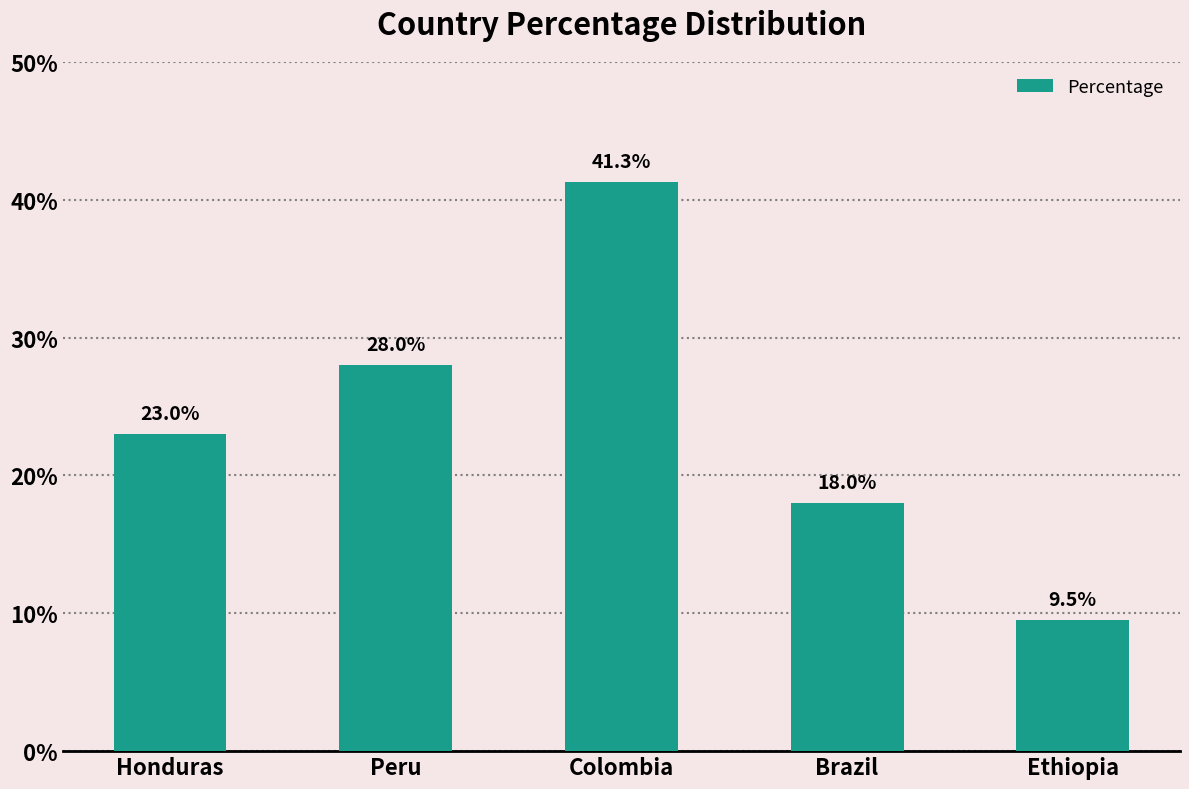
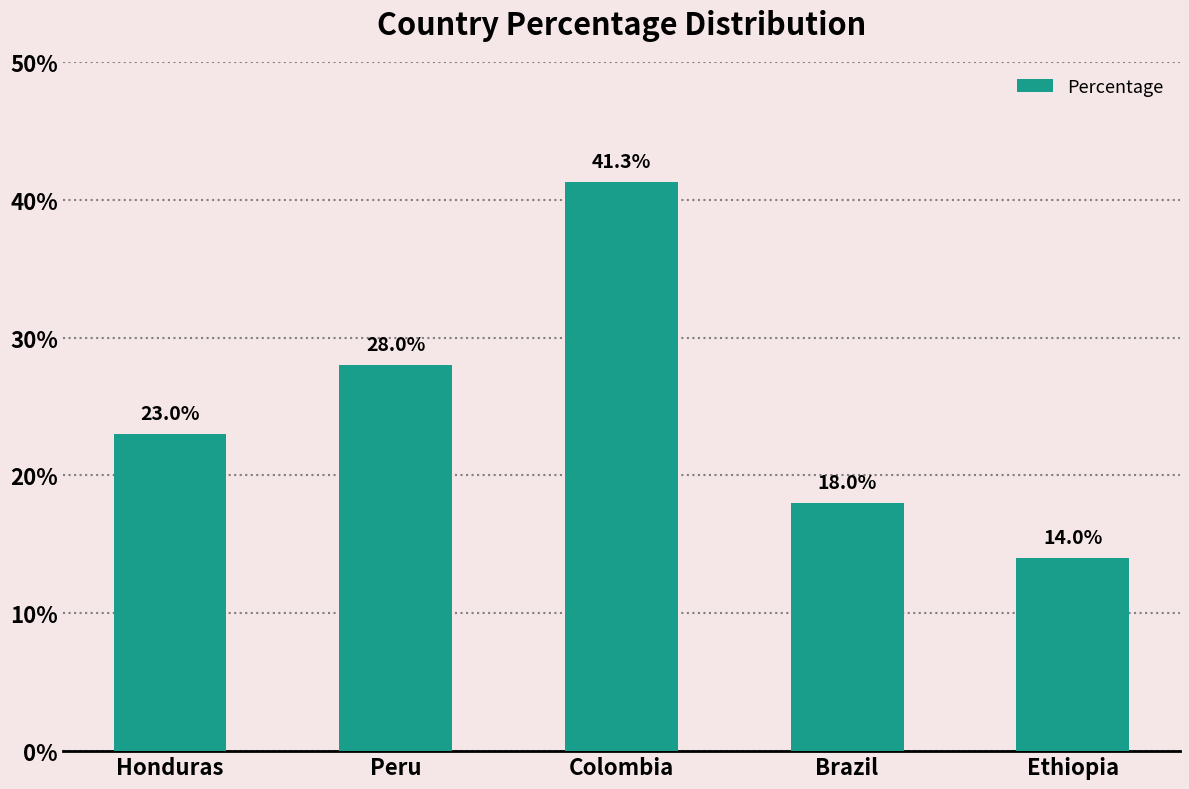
  {
    "Honduras": "23.0%",
    "Peru": "28.0%",
    "Colombia": "41.3%",
    "Brazil": "18.0%",
-   "Ethiopia": "9.5%"
+   "Ethiopia": "14.0%"
  }
